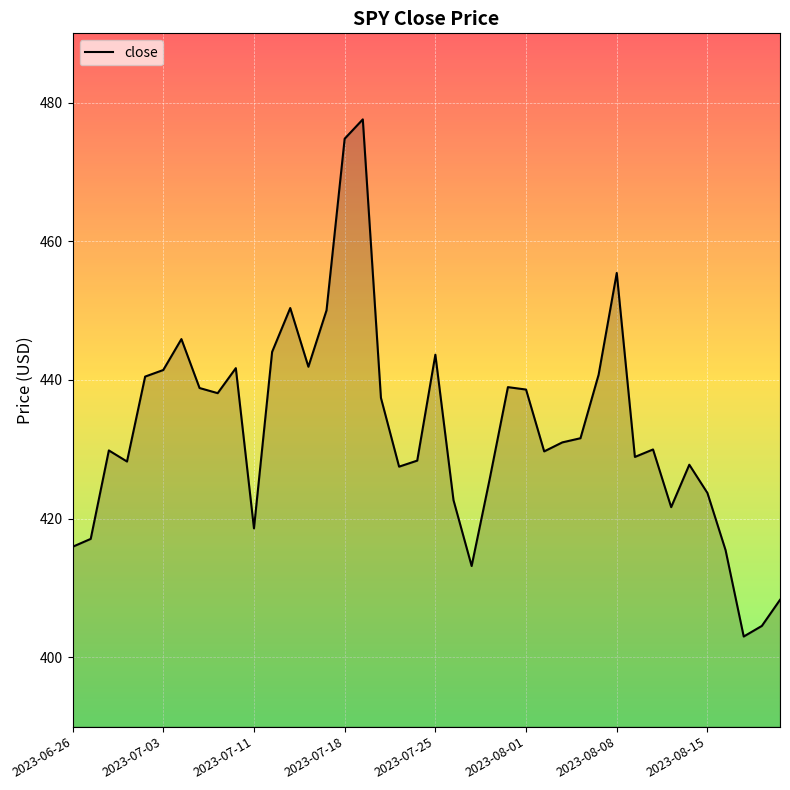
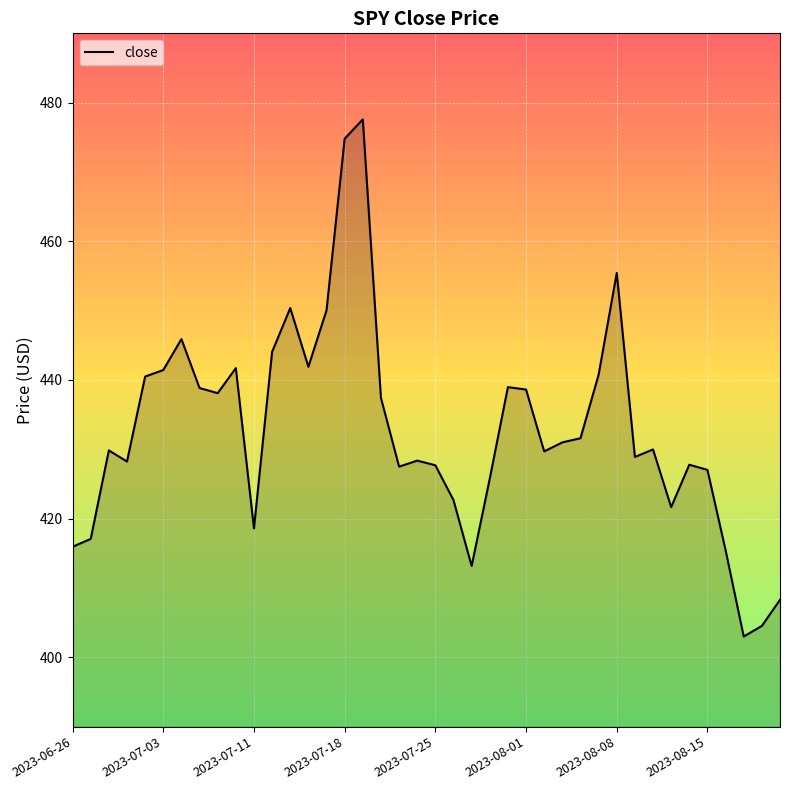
  {
    "2023-06-26": 416,
    "2023-07-03": 441,
    "2023-07-11": 419,
    "2023-07-18": 475,
-   "2023-07-25": 444,
+   "2023-07-25": 428,
    "2023-08-01": 439,
    "2023-08-08": 455,
-   "2023-08-15": 424
+   "2023-08-15": 427
  }
